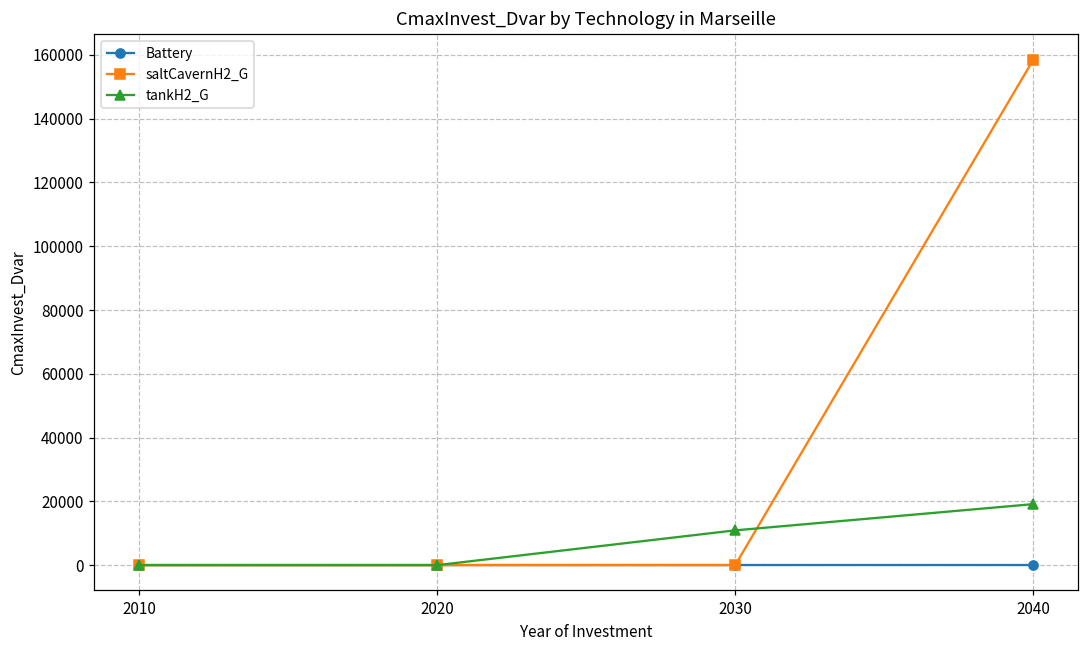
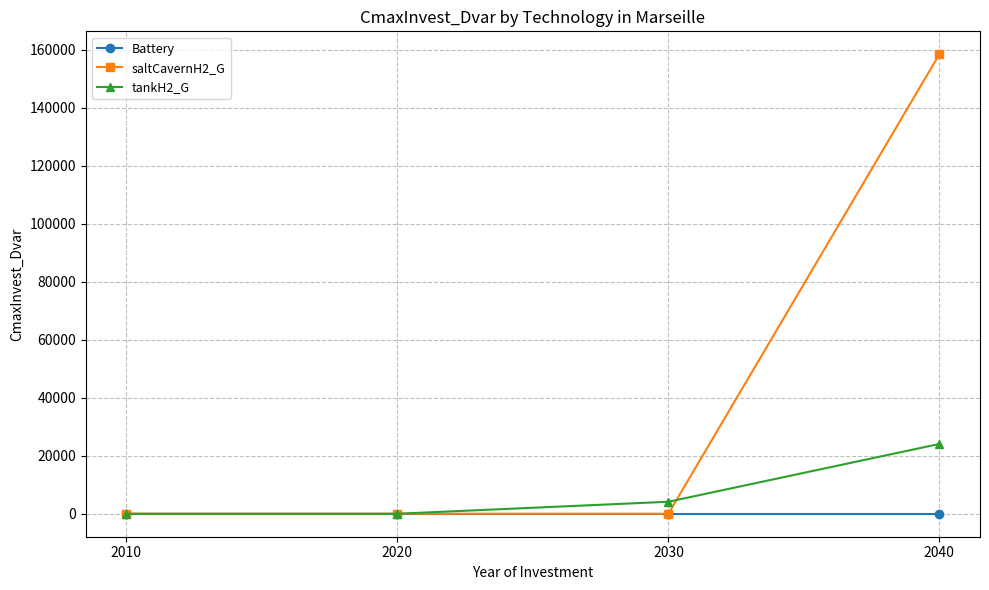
  {
    "Battery": {
      "2040": 0
    },
    "saltCavernH2_G": {
      "2040": 158000
    },
    "tankH2_G": {
-     "2030": 11000,
-     "2040": 19000
+     "2030": 4000,
+     "2040": 24000
    }
  }
